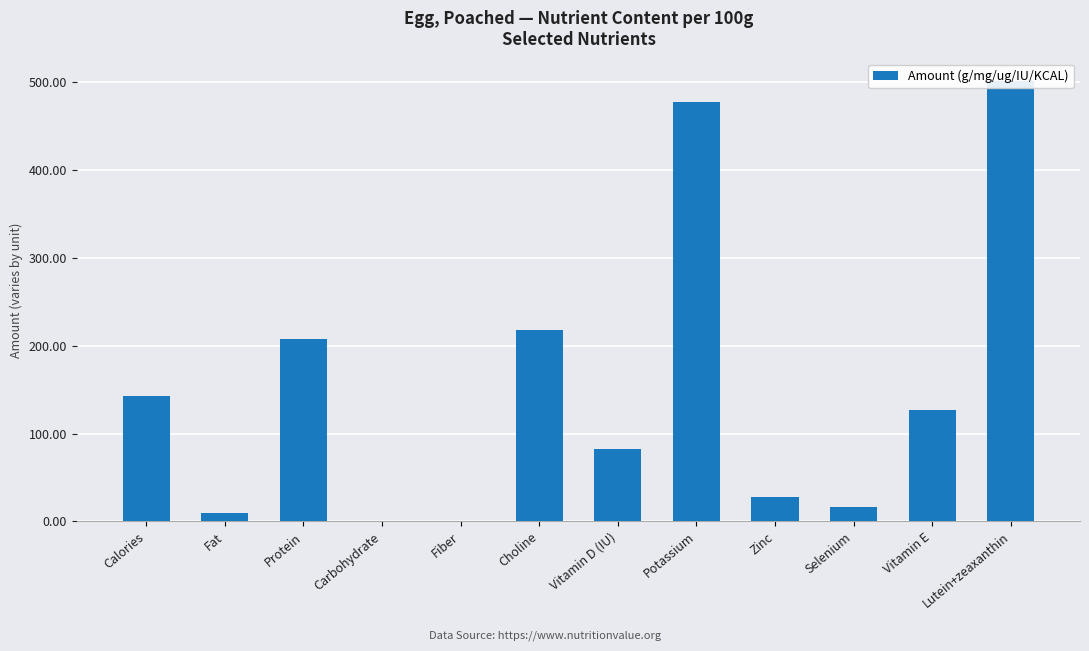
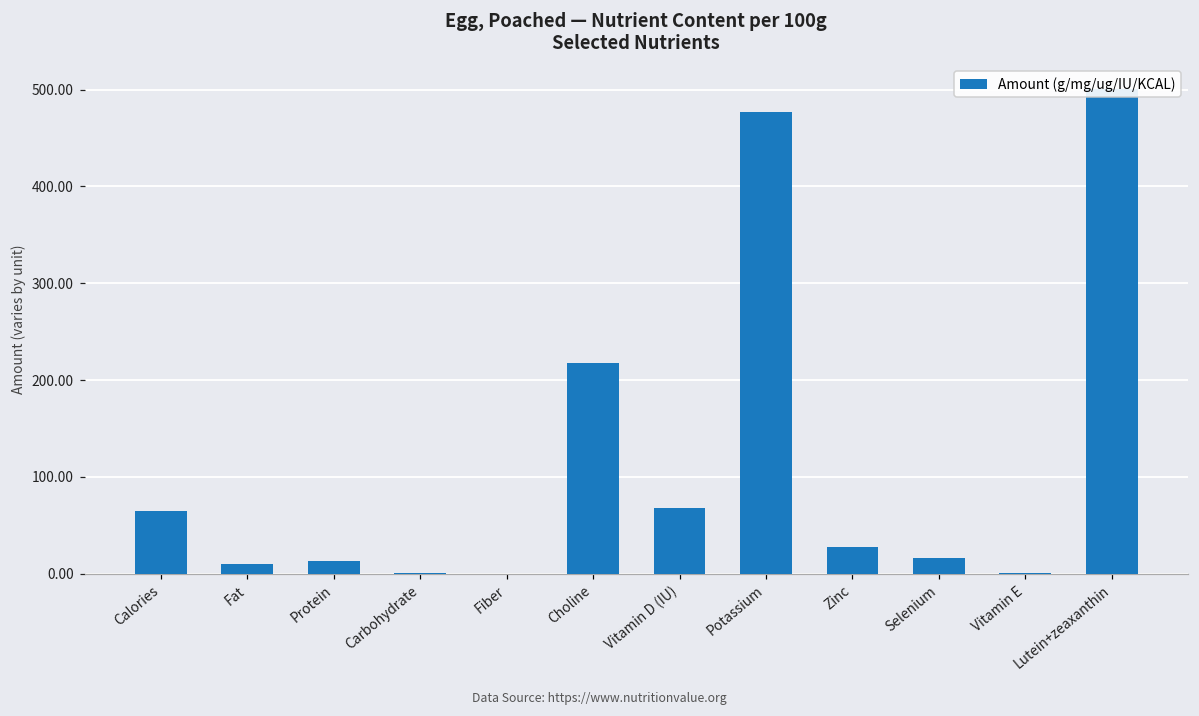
  {
-   "Calories": 140,
+   "Calories": 60,
    "Fat": 10,
-   "Protein": 210,
+   "Protein": 10,
    "Fiber": 0,
    "Choline": 220,
-   "Vitamin D (IU)": 80,
+   "Vitamin D (IU)": 70,
    "Potassium": 480,
    "Zinc": 30,
    "Selenium": 20,
-   "Vitamin E": 130
+   "Vitamin E": 0
  }
